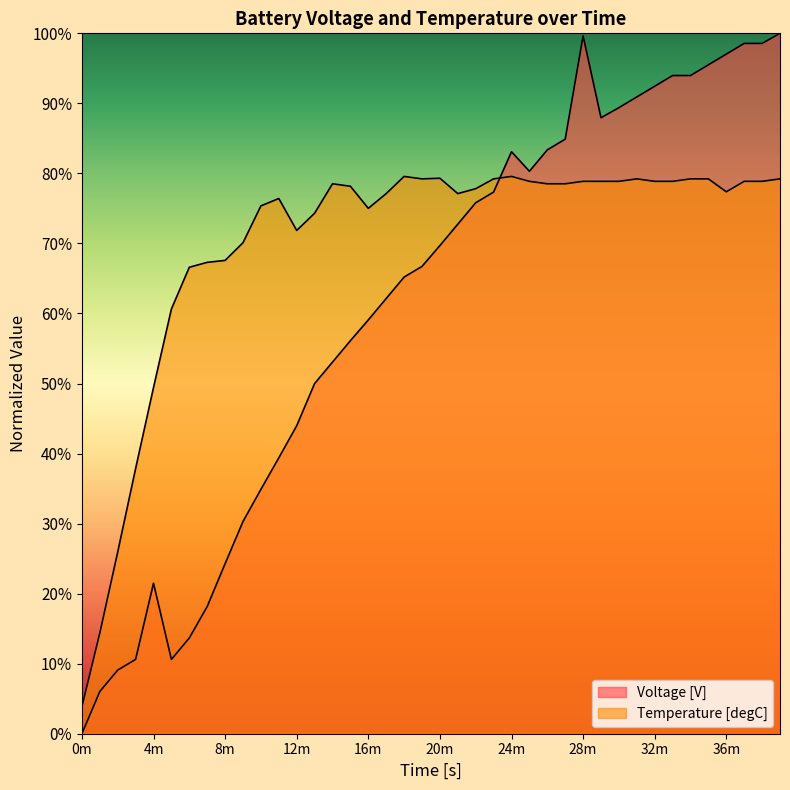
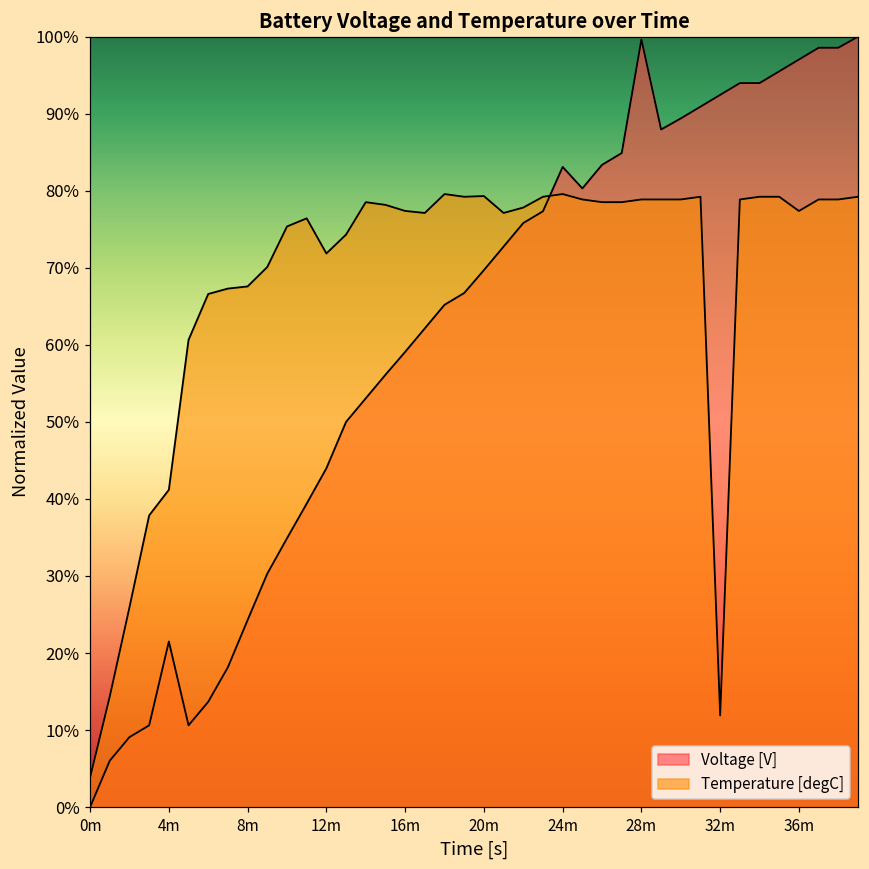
  {
    "Voltage [V]": {
      "0m": "0%",
      "4m": "21%",
      "8m": "24%",
      "12m": "44%",
      "16m": "59%",
      "20m": "70%",
      "24m": "83%",
      "28m": "100%",
      "32m": "92%",
      "36m": "97%"
    },
    "Temperature [degC]": {
      "0m": "4%",
-     "4m": "49%",
+     "4m": "41%",
      "8m": "68%",
      "12m": "72%",
-     "16m": "75%",
+     "16m": "77%",
      "20m": "79%",
      "24m": "80%",
      "28m": "79%",
-     "32m": "79%",
+     "32m": "12%",
      "36m": "77%"
    }
  }
